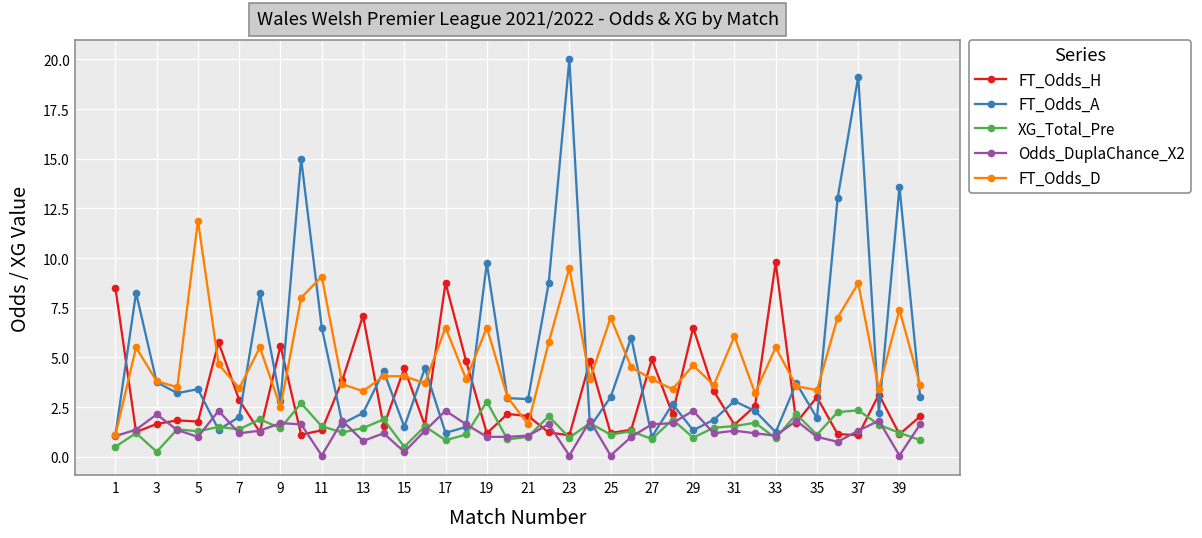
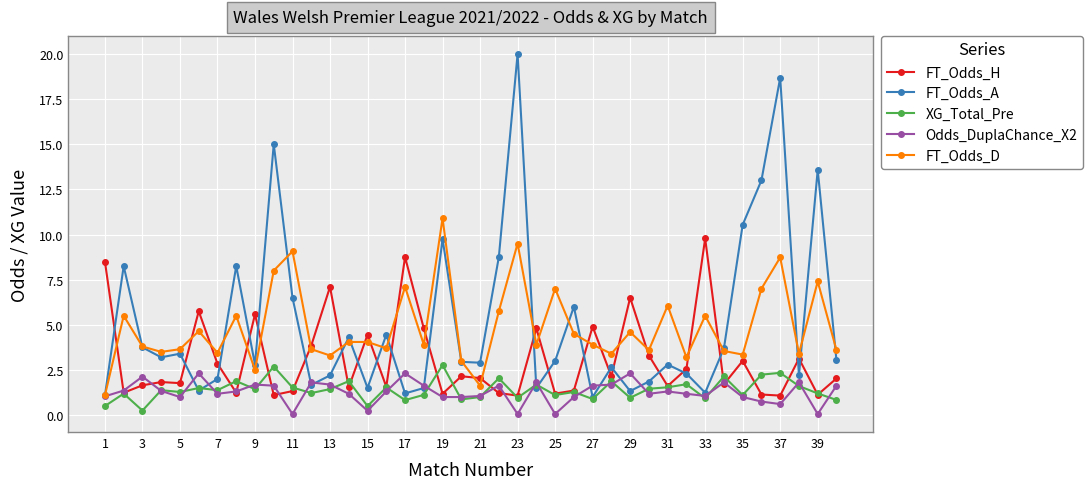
  {
    "FT_Odds_H": {
      "1": 8.5,
      "3": 1.7,
      "5": 1.8,
      "7": 2.9,
      "9": 5.6,
      "11": 1.3,
      "13": 7.1,
      "15": 4.5,
      "17": 8.8,
      "19": 1.2,
      "21": 2.1,
      "27": 4.9,
      "29": 6.5,
      "33": 9.8,
      "35": 3.0,
      "37": 1.1
    },
    "FT_Odds_A": {
      "5": 3.4,
      "7": 2.0,
      "9": 2.8,
      "11": 6.5,
      "13": 2.2,
      "15": 1.5,
      "17": 1.2,
      "19": 9.8,
      "21": 2.9,
      "23": 20.0,
      "25": 3.0,
      "29": 1.3,
      "31": 2.8,
      "33": 1.2,
-     "35": 2.0,
-     "37": 19.1,
+     "35": 10.5,
+     "37": 18.7,
      "39": 13.6
    },
    "XG_Total_Pre": {
      "1": 0.5,
      "3": 0.3,
      "5": 1.3,
      "7": 1.4,
      "9": 1.4,
      "11": 1.5,
      "13": 1.4,
      "15": 0.5,
      "17": 0.8,
      "19": 2.8,
      "29": 1.0,
      "37": 2.3
    },
    "Odds_DuplaChance_X2": {
      "3": 2.1,
      "5": 1.0,
      "7": 1.2,
      "9": 1.7,
      "11": 0.1,
-     "13": 0.8,
+     "13": 1.7,
      "15": 0.2,
      "17": 2.3,
      "19": 1.0,
      "23": 0.1,
      "25": 0.1,
      "27": 1.6,
      "29": 2.3,
      "31": 1.3,
-     "37": 1.3,
+     "37": 0.6,
      "39": 0.1
    },
    "FT_Odds_D": {
-     "5": 11.9,
+     "5": 3.7,
      "7": 3.5,
      "9": 2.5,
      "11": 9.1,
      "13": 3.3,
      "15": 4.1,
-     "17": 6.5,
-     "19": 6.5,
+     "17": 7.1,
+     "19": 10.9,
      "21": 1.6,
      "23": 9.5,
      "25": 7.0,
      "27": 3.9,
      "29": 4.6,
      "31": 6.1,
      "33": 5.5,
      "35": 3.4,
      "37": 8.7,
      "39": 7.4
    }
  }
